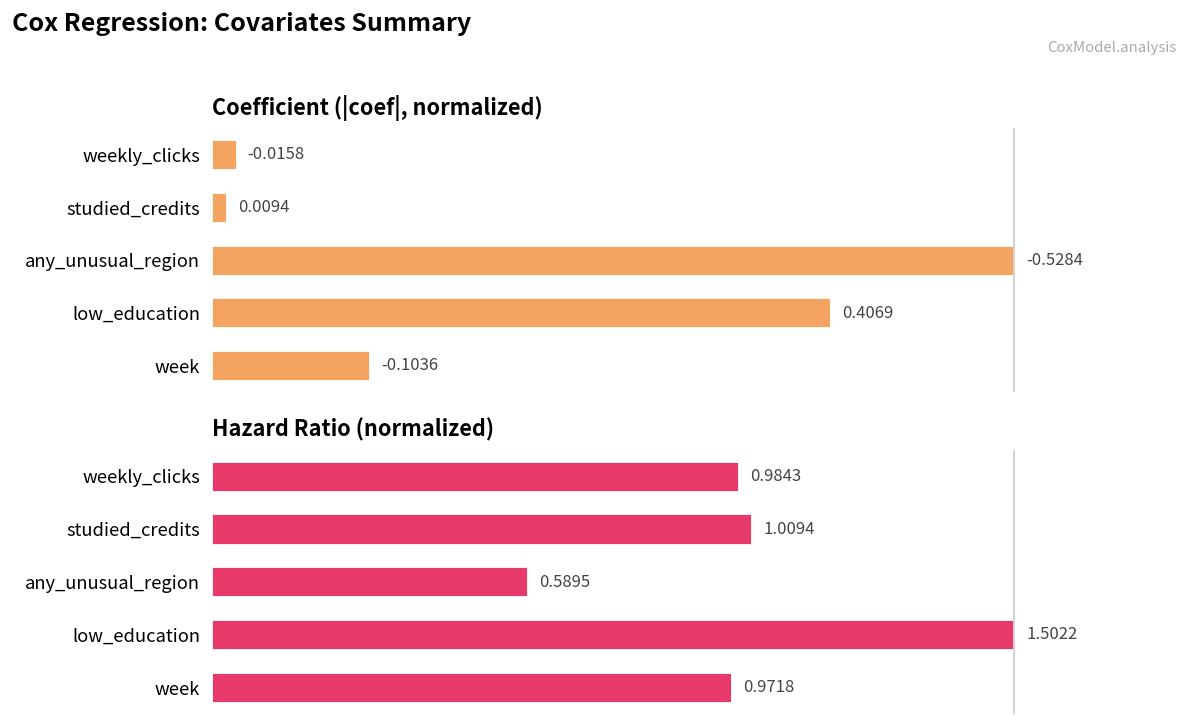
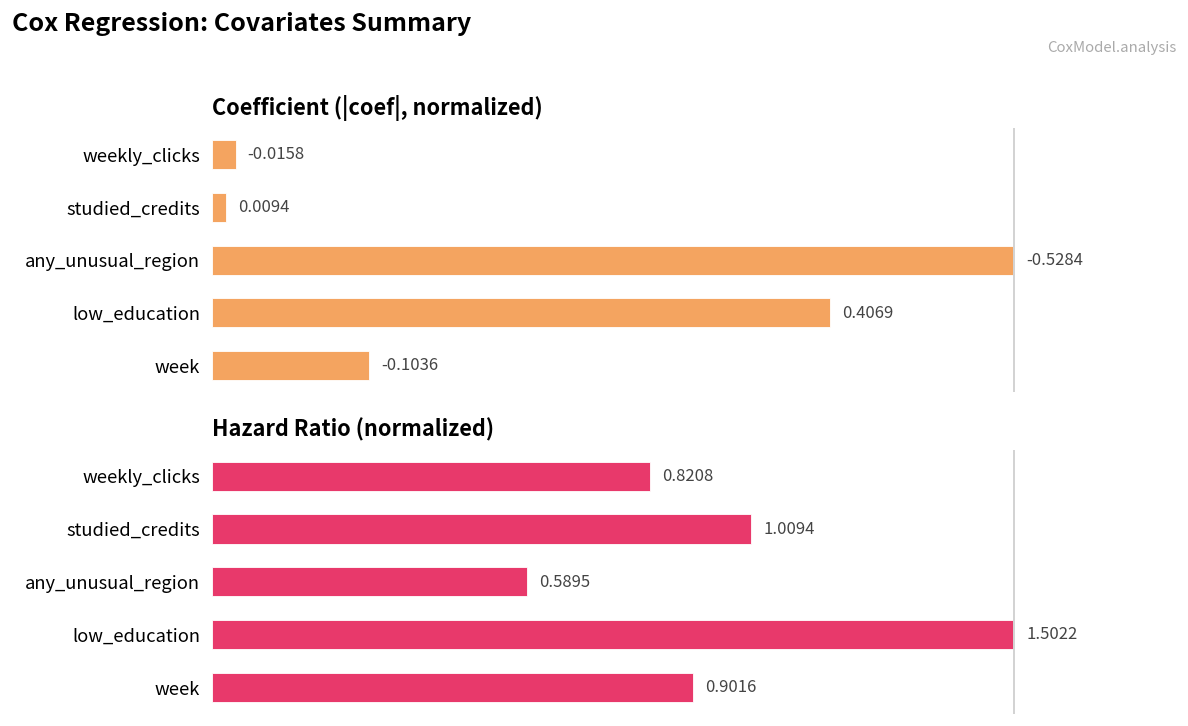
  {
    "Hazard Ratio (normalized)": {
-     "weekly_clicks": 0.9843,
-     "week": 0.9718
+     "weekly_clicks": 0.8208,
+     "week": 0.9016
    }
  }
